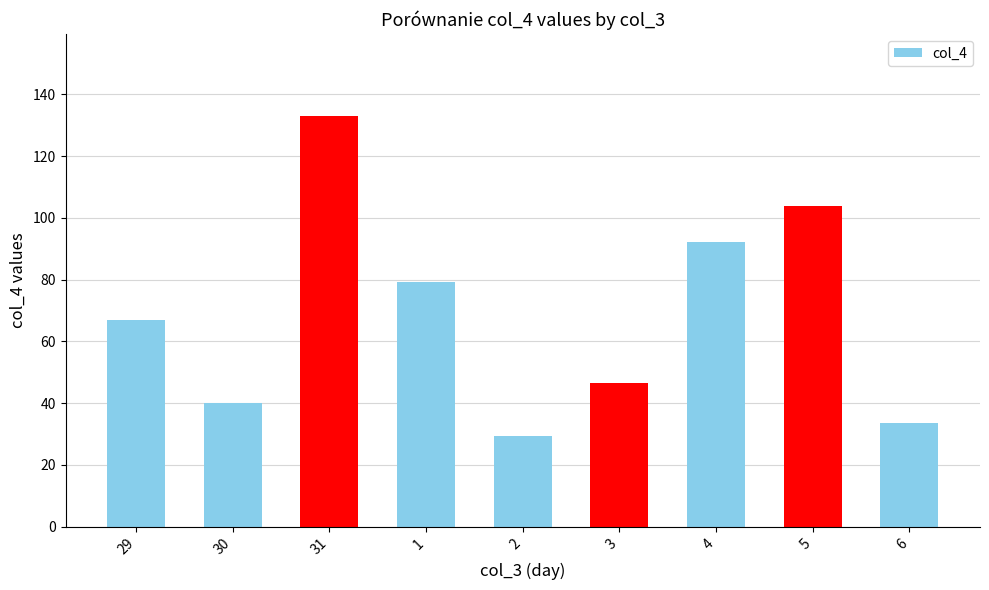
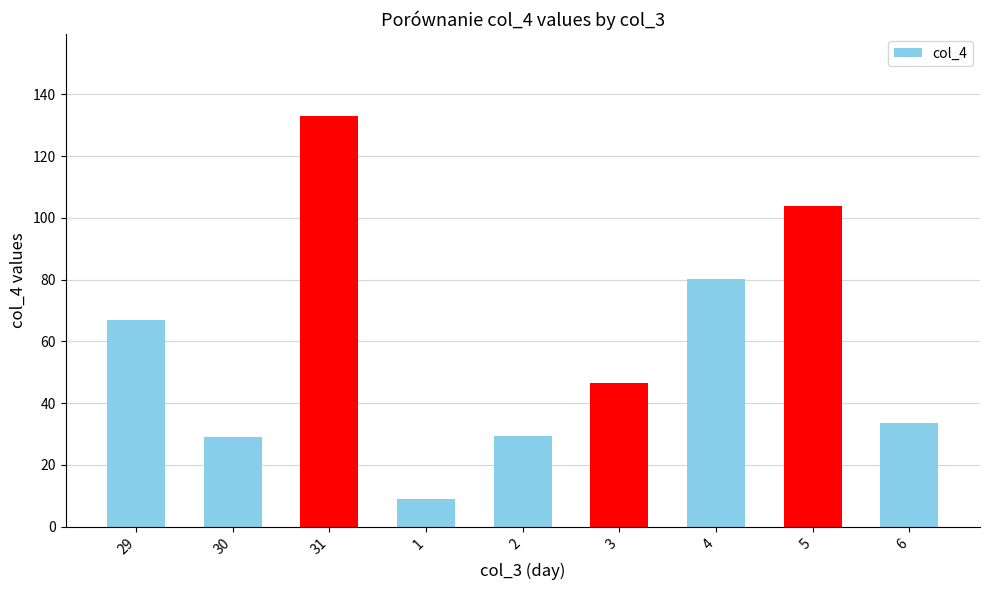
  {
    "29": 67,
-   "30": 40,
+   "30": 29,
    "31": 133,
-   "1": 79,
+   "1": 9,
    "2": 29,
    "3": 46,
-   "4": 92,
+   "4": 80,
    "5": 104,
    "6": 34
  }
